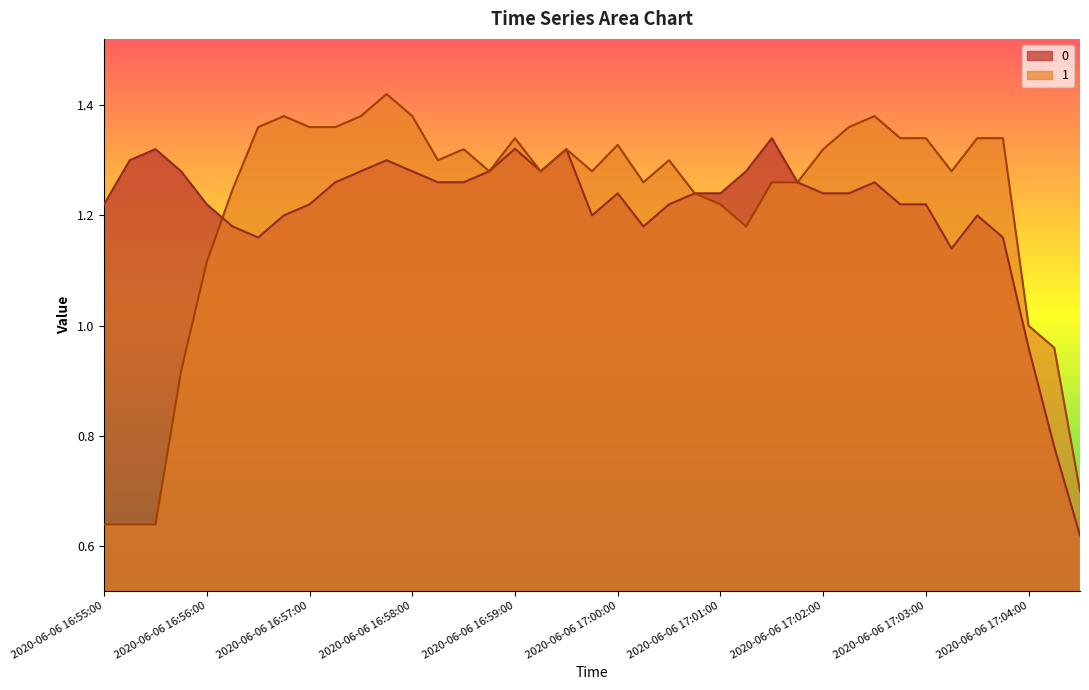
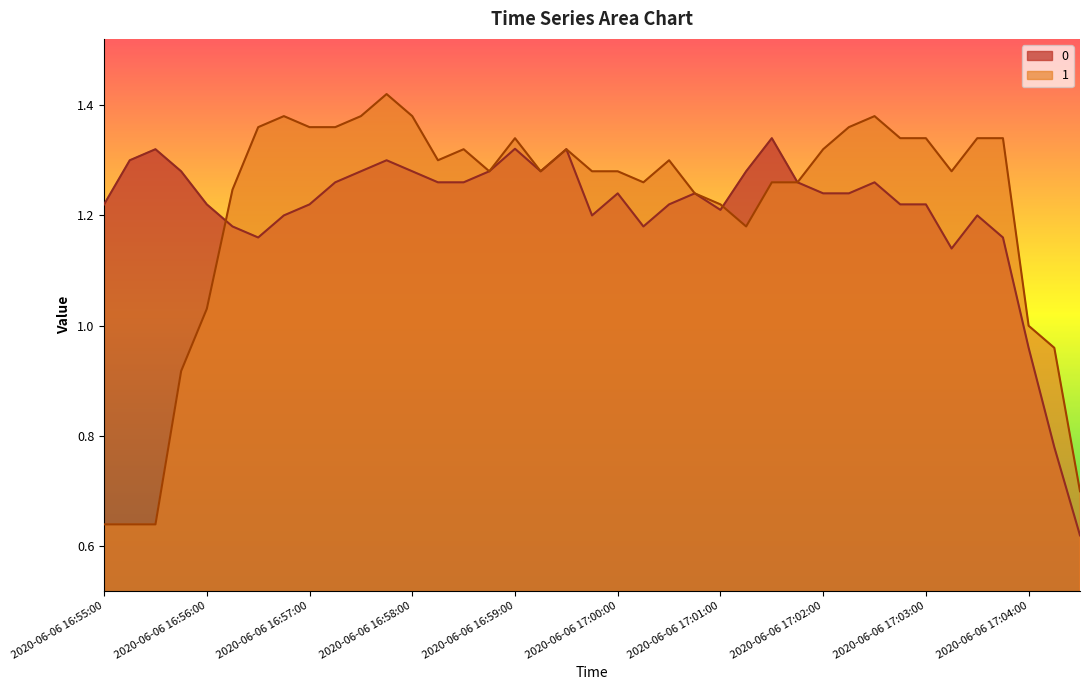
  {
    "0": {
      "2020-06-06 16:55:00": 1.22,
      "2020-06-06 16:56:00": 1.22,
      "2020-06-06 16:57:00": 1.22,
      "2020-06-06 16:58:00": 1.28,
      "2020-06-06 16:59:00": 1.32,
      "2020-06-06 17:00:00": 1.24,
-     "2020-06-06 17:01:00": 1.24,
+     "2020-06-06 17:01:00": 1.21,
      "2020-06-06 17:02:00": 1.24,
      "2020-06-06 17:03:00": 1.22,
      "2020-06-06 17:04:00": 0.96
    },
    "1": {
      "2020-06-06 16:55:00": 0.64,
-     "2020-06-06 16:56:00": 1.12,
+     "2020-06-06 16:56:00": 1.03,
      "2020-06-06 16:57:00": 1.36,
      "2020-06-06 16:58:00": 1.38,
      "2020-06-06 16:59:00": 1.34,
-     "2020-06-06 17:00:00": 1.33,
+     "2020-06-06 17:00:00": 1.28,
      "2020-06-06 17:01:00": 1.22,
      "2020-06-06 17:02:00": 1.32,
      "2020-06-06 17:03:00": 1.34,
      "2020-06-06 17:04:00": 1.00
    }
  }
